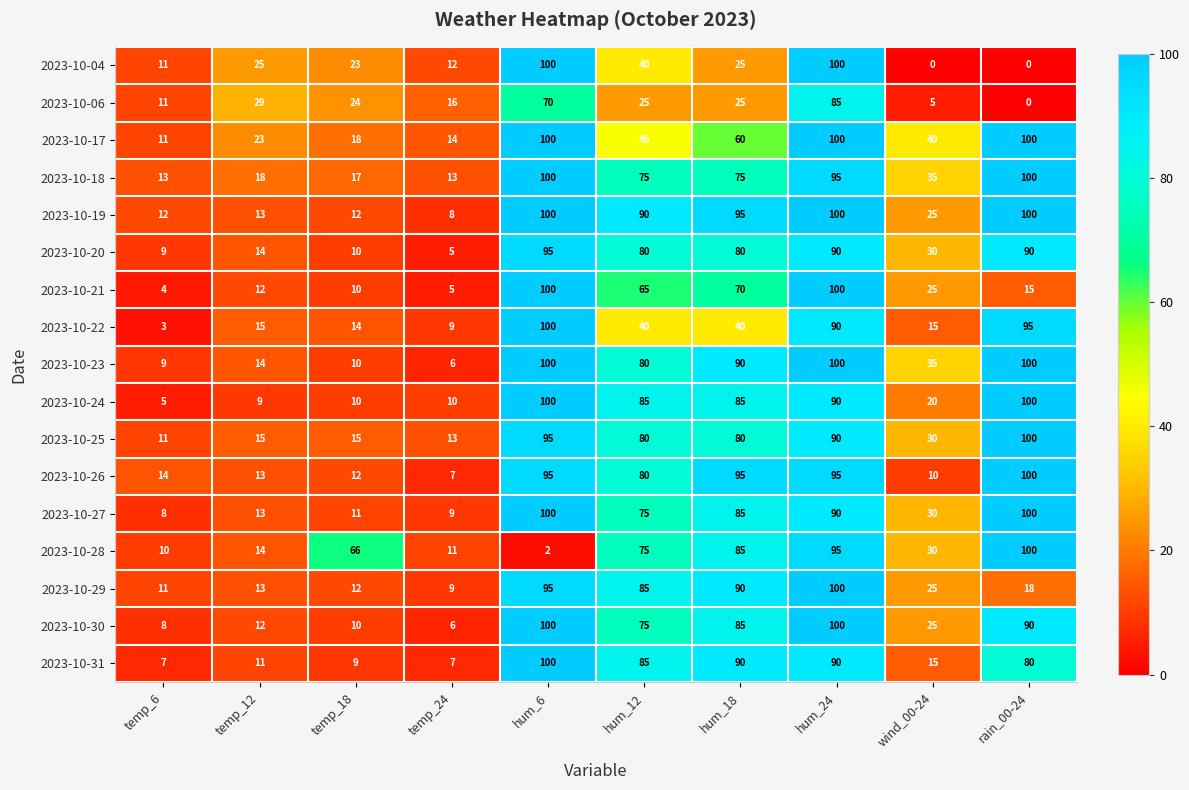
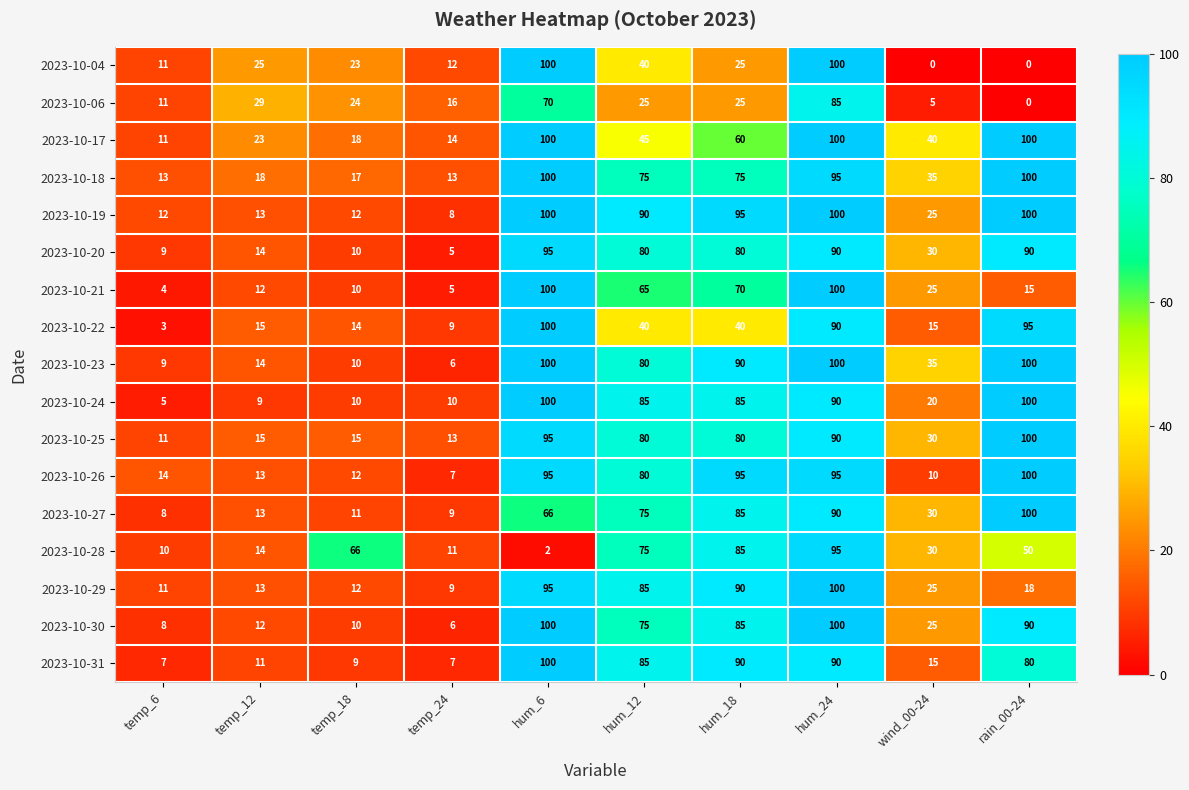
  {
    "2023-10-04": {
      "temp_6": 11,
      "temp_12": 25,
      "temp_18": 23,
      "temp_24": 12,
      "hum_6": 100,
      "hum_12": 40,
      "hum_18": 25,
      "hum_24": 100,
      "wind_00-24": 0,
      "rain_00-24": 0
    },
    "2023-10-06": {
      "temp_6": 11,
      "temp_12": 29,
      "temp_18": 24,
      "temp_24": 16,
      "hum_6": 70,
      "hum_12": 25,
      "hum_18": 25,
      "hum_24": 85,
      "wind_00-24": 5,
      "rain_00-24": 0
    },
    "2023-10-17": {
      "temp_6": 11,
      "temp_12": 23,
      "temp_18": 18,
      "temp_24": 14,
      "hum_6": 100,
      "hum_12": 45,
      "hum_18": 60,
      "hum_24": 100,
      "wind_00-24": 40,
      "rain_00-24": 100
    },
    "2023-10-18": {
      "temp_6": 13,
      "temp_12": 18,
      "temp_18": 17,
      "temp_24": 13,
      "hum_6": 100,
      "hum_12": 75,
      "hum_18": 75,
      "hum_24": 95,
      "wind_00-24": 35,
      "rain_00-24": 100
    },
    "2023-10-19": {
      "temp_6": 12,
      "temp_12": 13,
      "temp_18": 12,
      "temp_24": 8,
      "hum_6": 100,
      "hum_12": 90,
      "hum_18": 95,
      "hum_24": 100,
      "wind_00-24": 25,
      "rain_00-24": 100
    },
    "2023-10-20": {
      "temp_6": 9,
      "temp_12": 14,
      "temp_18": 10,
      "temp_24": 5,
      "hum_6": 95,
      "hum_12": 80,
      "hum_18": 80,
      "hum_24": 90,
      "wind_00-24": 30,
      "rain_00-24": 90
    },
    "2023-10-21": {
      "temp_6": 4,
      "temp_12": 12,
      "temp_18": 10,
      "temp_24": 5,
      "hum_6": 100,
      "hum_12": 65,
      "hum_18": 70,
      "hum_24": 100,
      "wind_00-24": 25,
      "rain_00-24": 15
    },
    "2023-10-22": {
      "temp_6": 3,
      "temp_12": 15,
      "temp_18": 14,
      "temp_24": 9,
      "hum_6": 100,
      "hum_12": 40,
      "hum_18": 40,
      "hum_24": 90,
      "wind_00-24": 15,
      "rain_00-24": 95
    },
    "2023-10-23": {
      "temp_6": 9,
      "temp_12": 14,
      "temp_18": 10,
      "temp_24": 6,
      "hum_6": 100,
      "hum_12": 80,
      "hum_18": 90,
      "hum_24": 100,
      "wind_00-24": 35,
      "rain_00-24": 100
    },
    "2023-10-24": {
      "temp_6": 5,
      "temp_12": 9,
      "temp_18": 10,
      "temp_24": 10,
      "hum_6": 100,
      "hum_12": 85,
      "hum_18": 85,
      "hum_24": 90,
      "wind_00-24": 20,
      "rain_00-24": 100
    },
    "2023-10-25": {
      "temp_6": 11,
      "temp_12": 15,
      "temp_18": 15,
      "temp_24": 13,
      "hum_6": 95,
      "hum_12": 80,
      "hum_18": 80,
      "hum_24": 90,
      "wind_00-24": 30,
      "rain_00-24": 100
    },
    "2023-10-26": {
      "temp_6": 14,
      "temp_12": 13,
      "temp_18": 12,
      "temp_24": 7,
      "hum_6": 95,
      "hum_12": 80,
      "hum_18": 95,
      "hum_24": 95,
      "wind_00-24": 10,
      "rain_00-24": 100
    },
    "2023-10-27": {
      "temp_6": 8,
      "temp_12": 13,
      "temp_18": 11,
      "temp_24": 9,
-     "hum_6": 100,
+     "hum_6": 66,
      "hum_12": 75,
      "hum_18": 85,
      "hum_24": 90,
      "wind_00-24": 30,
      "rain_00-24": 100
    },
    "2023-10-28": {
      "temp_6": 10,
      "temp_12": 14,
      "temp_18": 66,
      "temp_24": 11,
      "hum_6": 2,
      "hum_12": 75,
      "hum_18": 85,
      "hum_24": 95,
      "wind_00-24": 30,
-     "rain_00-24": 100
+     "rain_00-24": 50
    },
    "2023-10-29": {
      "temp_6": 11,
      "temp_12": 13,
      "temp_18": 12,
      "temp_24": 9,
      "hum_6": 95,
      "hum_12": 85,
      "hum_18": 90,
      "hum_24": 100,
      "wind_00-24": 25,
      "rain_00-24": 18
    },
    "2023-10-30": {
      "temp_6": 8,
      "temp_12": 12,
      "temp_18": 10,
      "temp_24": 6,
      "hum_6": 100,
      "hum_12": 75,
      "hum_18": 85,
      "hum_24": 100,
      "wind_00-24": 25,
      "rain_00-24": 90
    },
    "2023-10-31": {
      "temp_6": 7,
      "temp_12": 11,
      "temp_18": 9,
      "temp_24": 7,
      "hum_6": 100,
      "hum_12": 85,
      "hum_18": 90,
      "hum_24": 90,
      "wind_00-24": 15,
      "rain_00-24": 80
    }
  }
